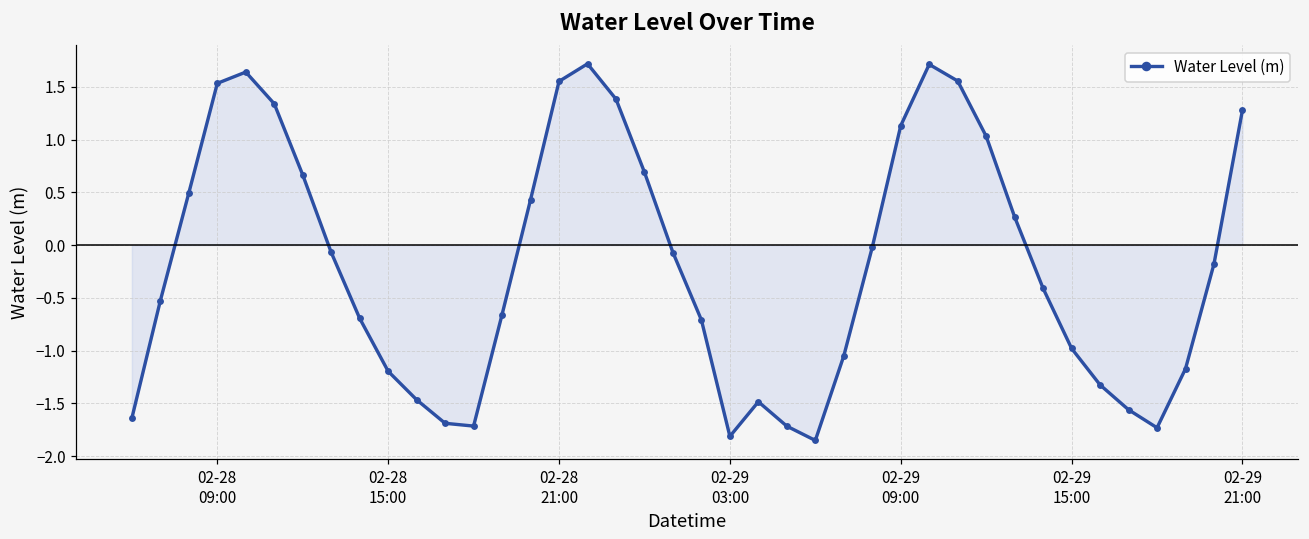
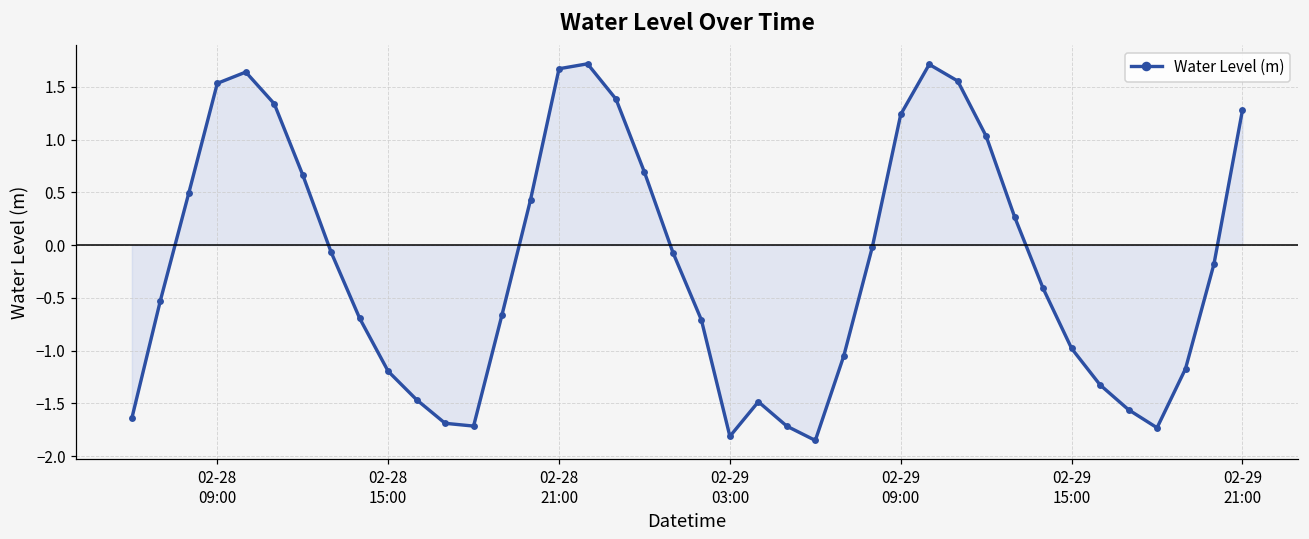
  {
    "Water Level (m)": {
      "02-28 15:00": -1.2,
-     "02-28 21:00": 1.6,
+     "02-28 21:00": 1.7,
      "02-29 03:00": -1.8,
-     "02-29 09:00": 1.1,
+     "02-29 09:00": 1.2,
      "02-29 15:00": -1.0
    }
  }
